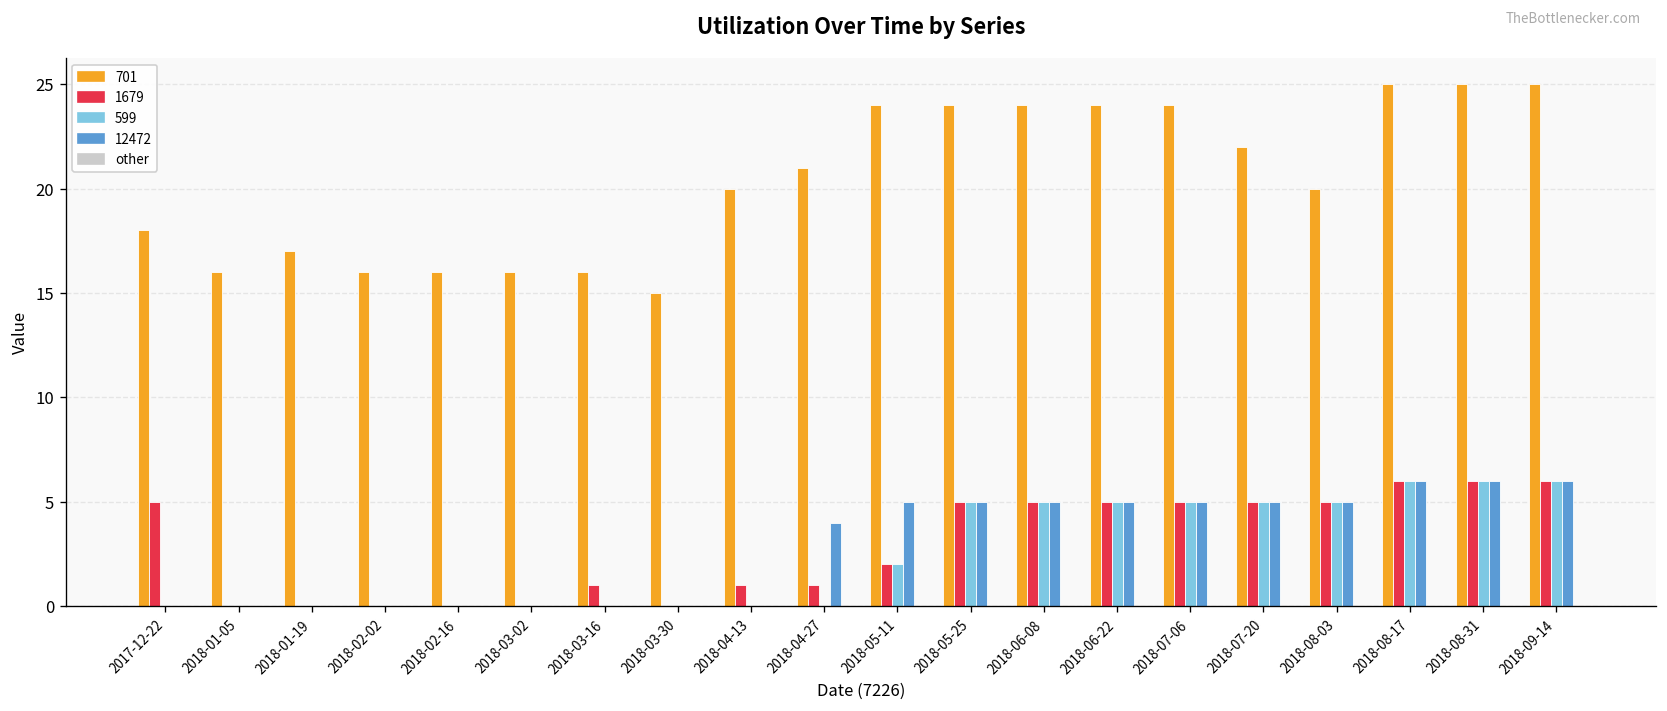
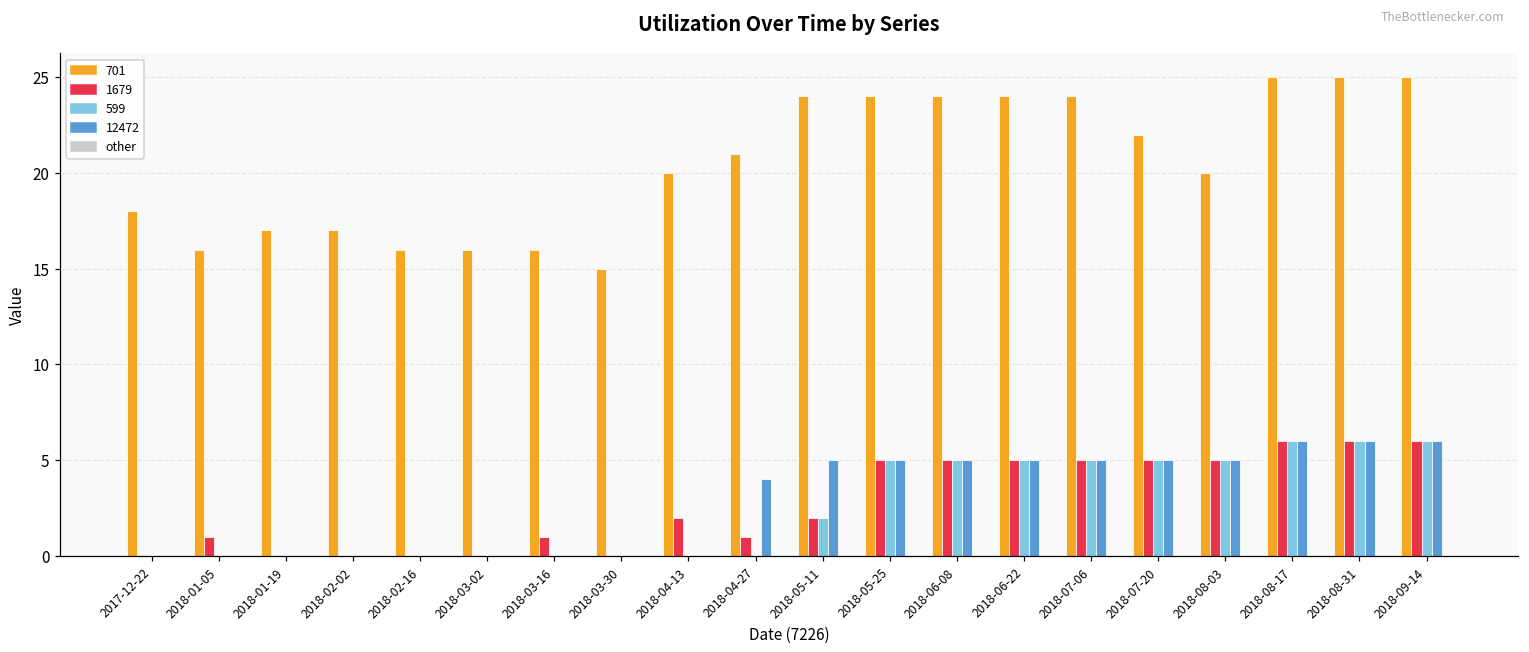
  {
    "701": {
      "2017-12-22": 18,
      "2018-01-05": 16,
      "2018-01-19": 17,
-     "2018-02-02": 16,
+     "2018-02-02": 17,
      "2018-02-16": 16,
      "2018-03-02": 16,
      "2018-03-16": 16,
      "2018-03-30": 15,
      "2018-04-13": 20,
      "2018-04-27": 21,
      "2018-05-11": 24,
      "2018-05-25": 24,
      "2018-06-08": 24,
      "2018-06-22": 24,
      "2018-07-06": 24,
      "2018-07-20": 22,
      "2018-08-03": 20,
      "2018-08-17": 25,
      "2018-08-31": 25,
      "2018-09-14": 25
    },
    "1679": {
-     "2017-12-22": 5,
-     "2018-01-05": 0,
+     "2017-12-22": 0,
+     "2018-01-05": 1,
      "2018-01-19": 0,
      "2018-02-02": 0,
      "2018-02-16": 0,
      "2018-03-02": 0,
      "2018-03-16": 1,
      "2018-03-30": 0,
-     "2018-04-13": 1,
+     "2018-04-13": 2,
      "2018-04-27": 1,
      "2018-05-11": 2,
      "2018-05-25": 5,
      "2018-06-08": 5,
      "2018-06-22": 5,
      "2018-07-06": 5,
      "2018-07-20": 5,
      "2018-08-03": 5,
      "2018-08-17": 6,
      "2018-08-31": 6,
      "2018-09-14": 6
    },
    "other": {
      "2017-12-22": 0,
      "2018-01-05": 0,
      "2018-01-19": 0,
      "2018-02-02": 0,
      "2018-02-16": 0,
      "2018-03-02": 0,
      "2018-03-16": 0,
      "2018-03-30": 0,
      "2018-04-13": 0,
      "2018-04-27": 0,
      "2018-05-11": 0,
      "2018-05-25": 0,
      "2018-06-08": 0,
      "2018-06-22": 0,
      "2018-07-06": 0,
      "2018-07-20": 0,
      "2018-08-03": 0,
      "2018-08-17": 0,
      "2018-08-31": 0,
      "2018-09-14": 0
    }
  }
